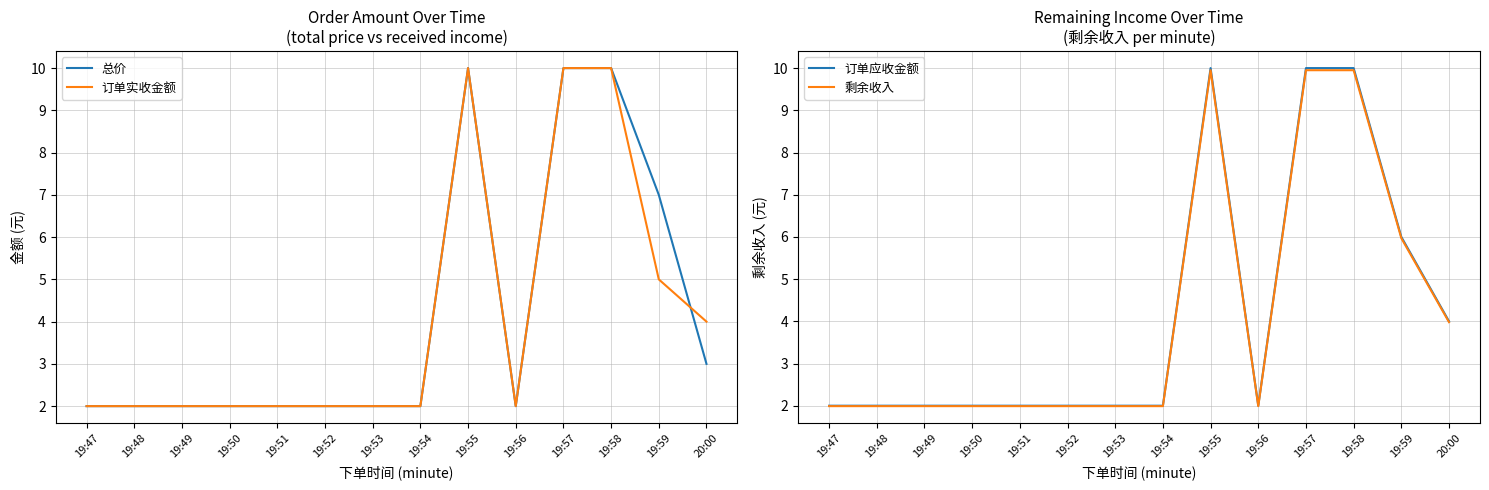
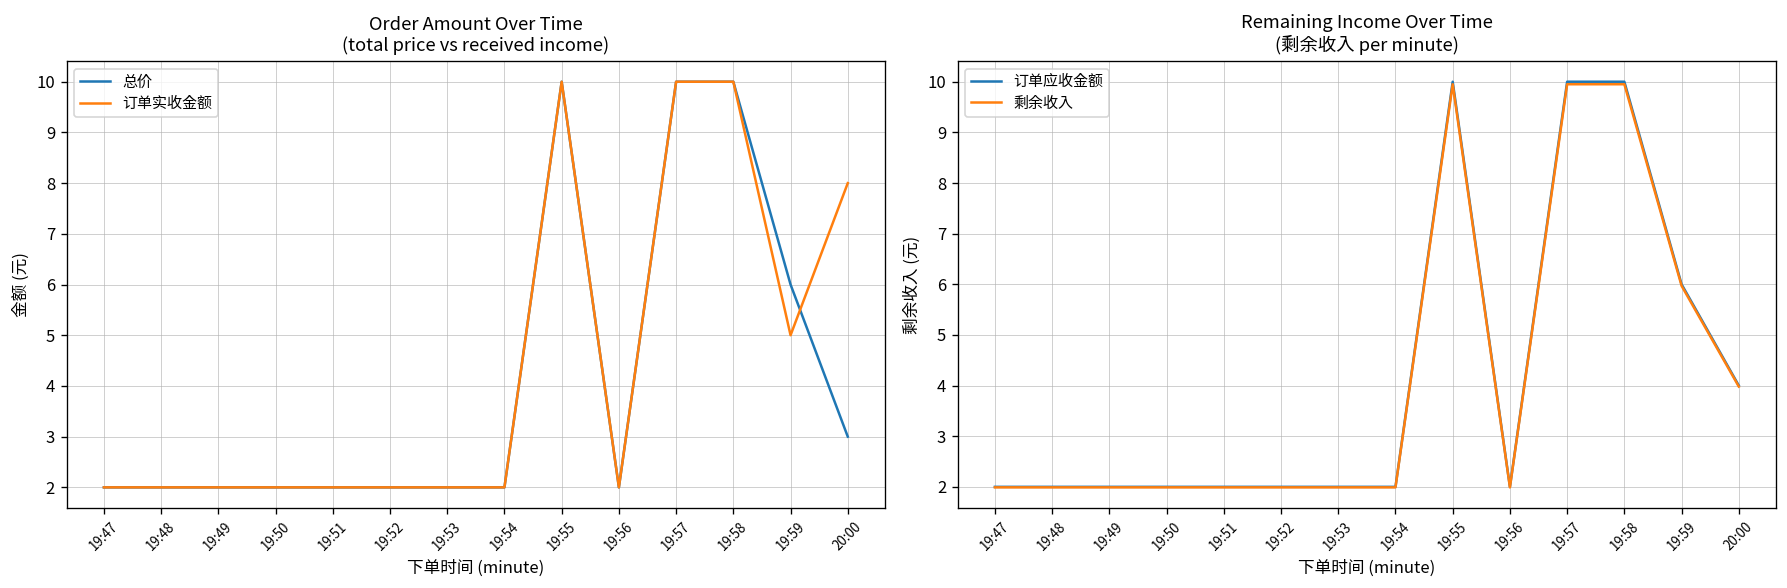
  {
    "Order Amount Over Time (total price vs received income)": {
      "总价": {
-       "19:59": 7,
+       "19:59": 6,
        "20:00": 3
      },
      "订单实收金额": {
        "19:59": 5,
-       "20:00": 4
+       "20:00": 8
      }
    }
  }
